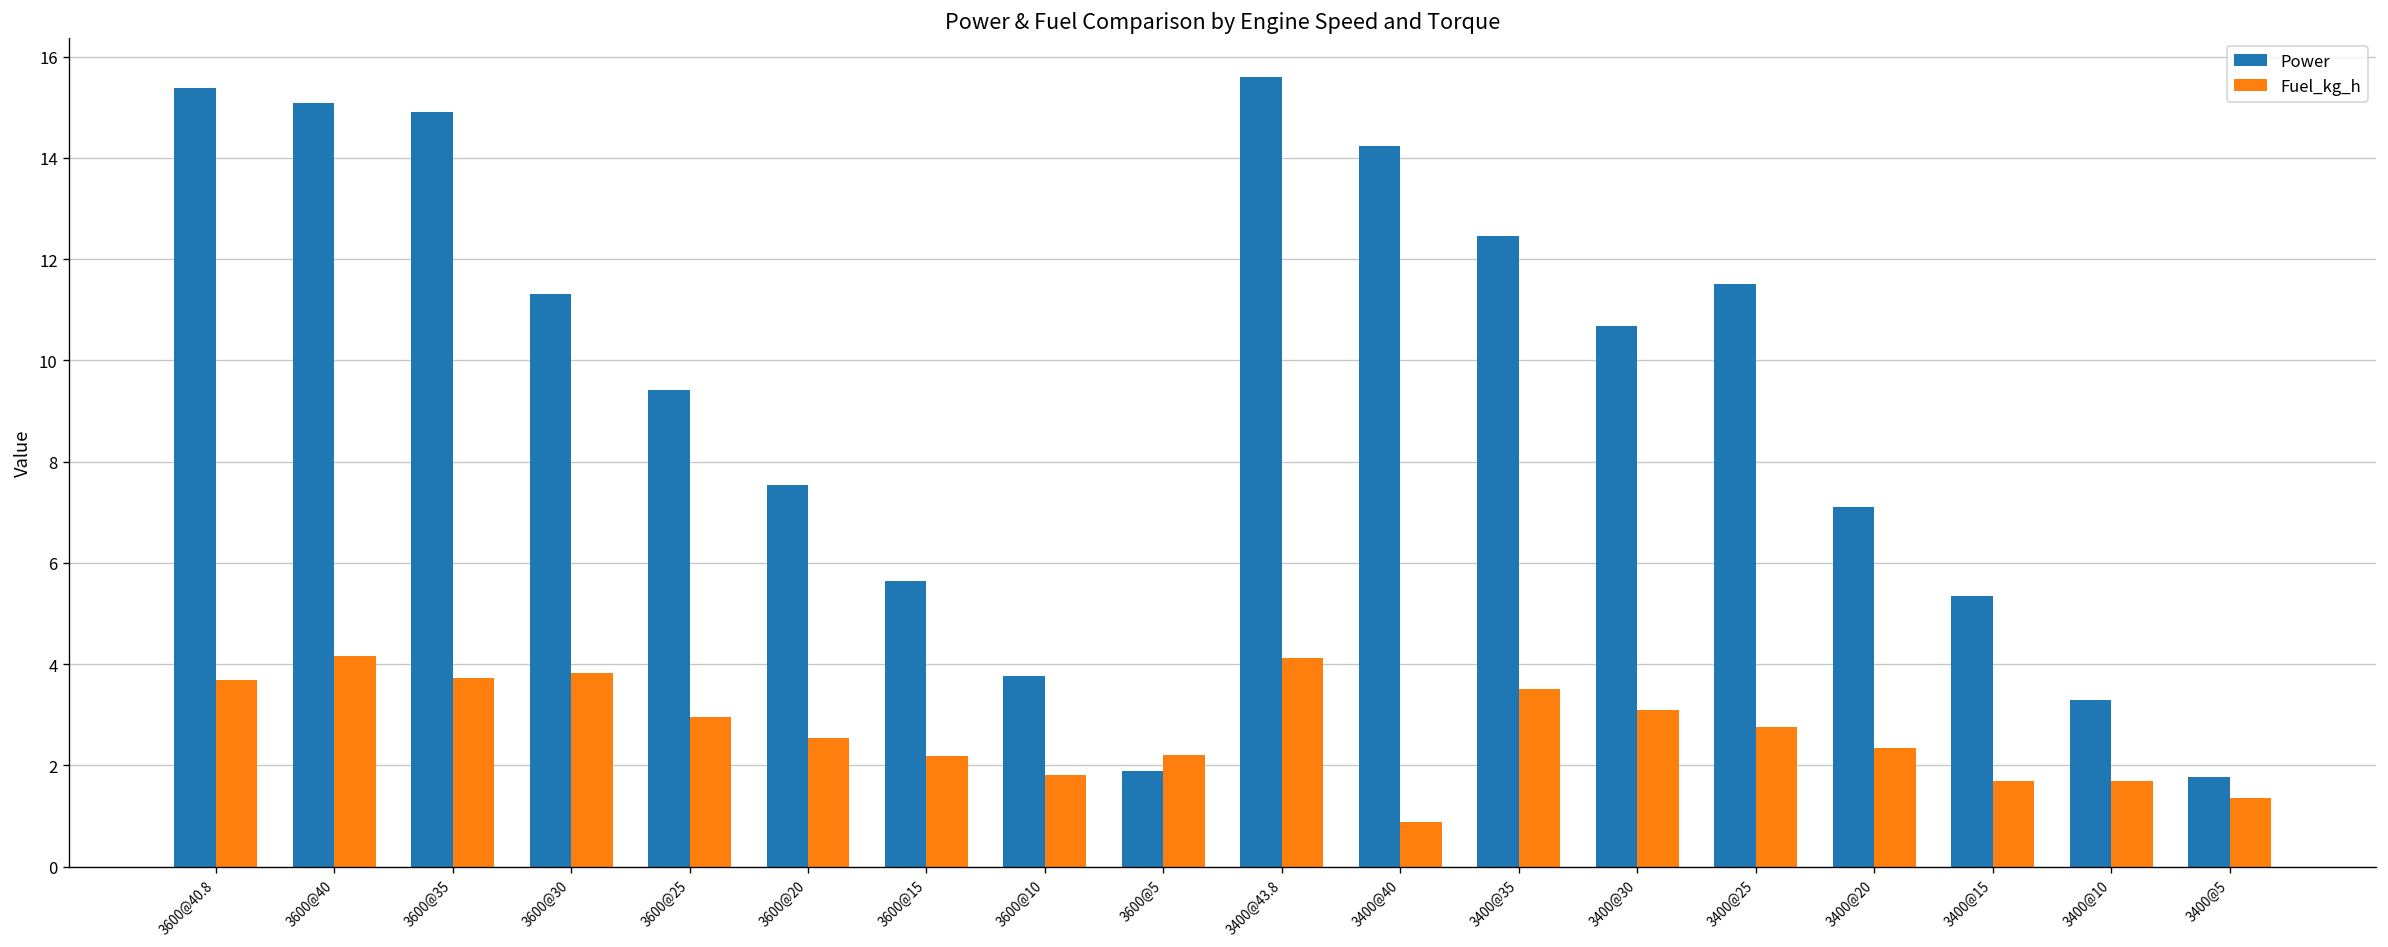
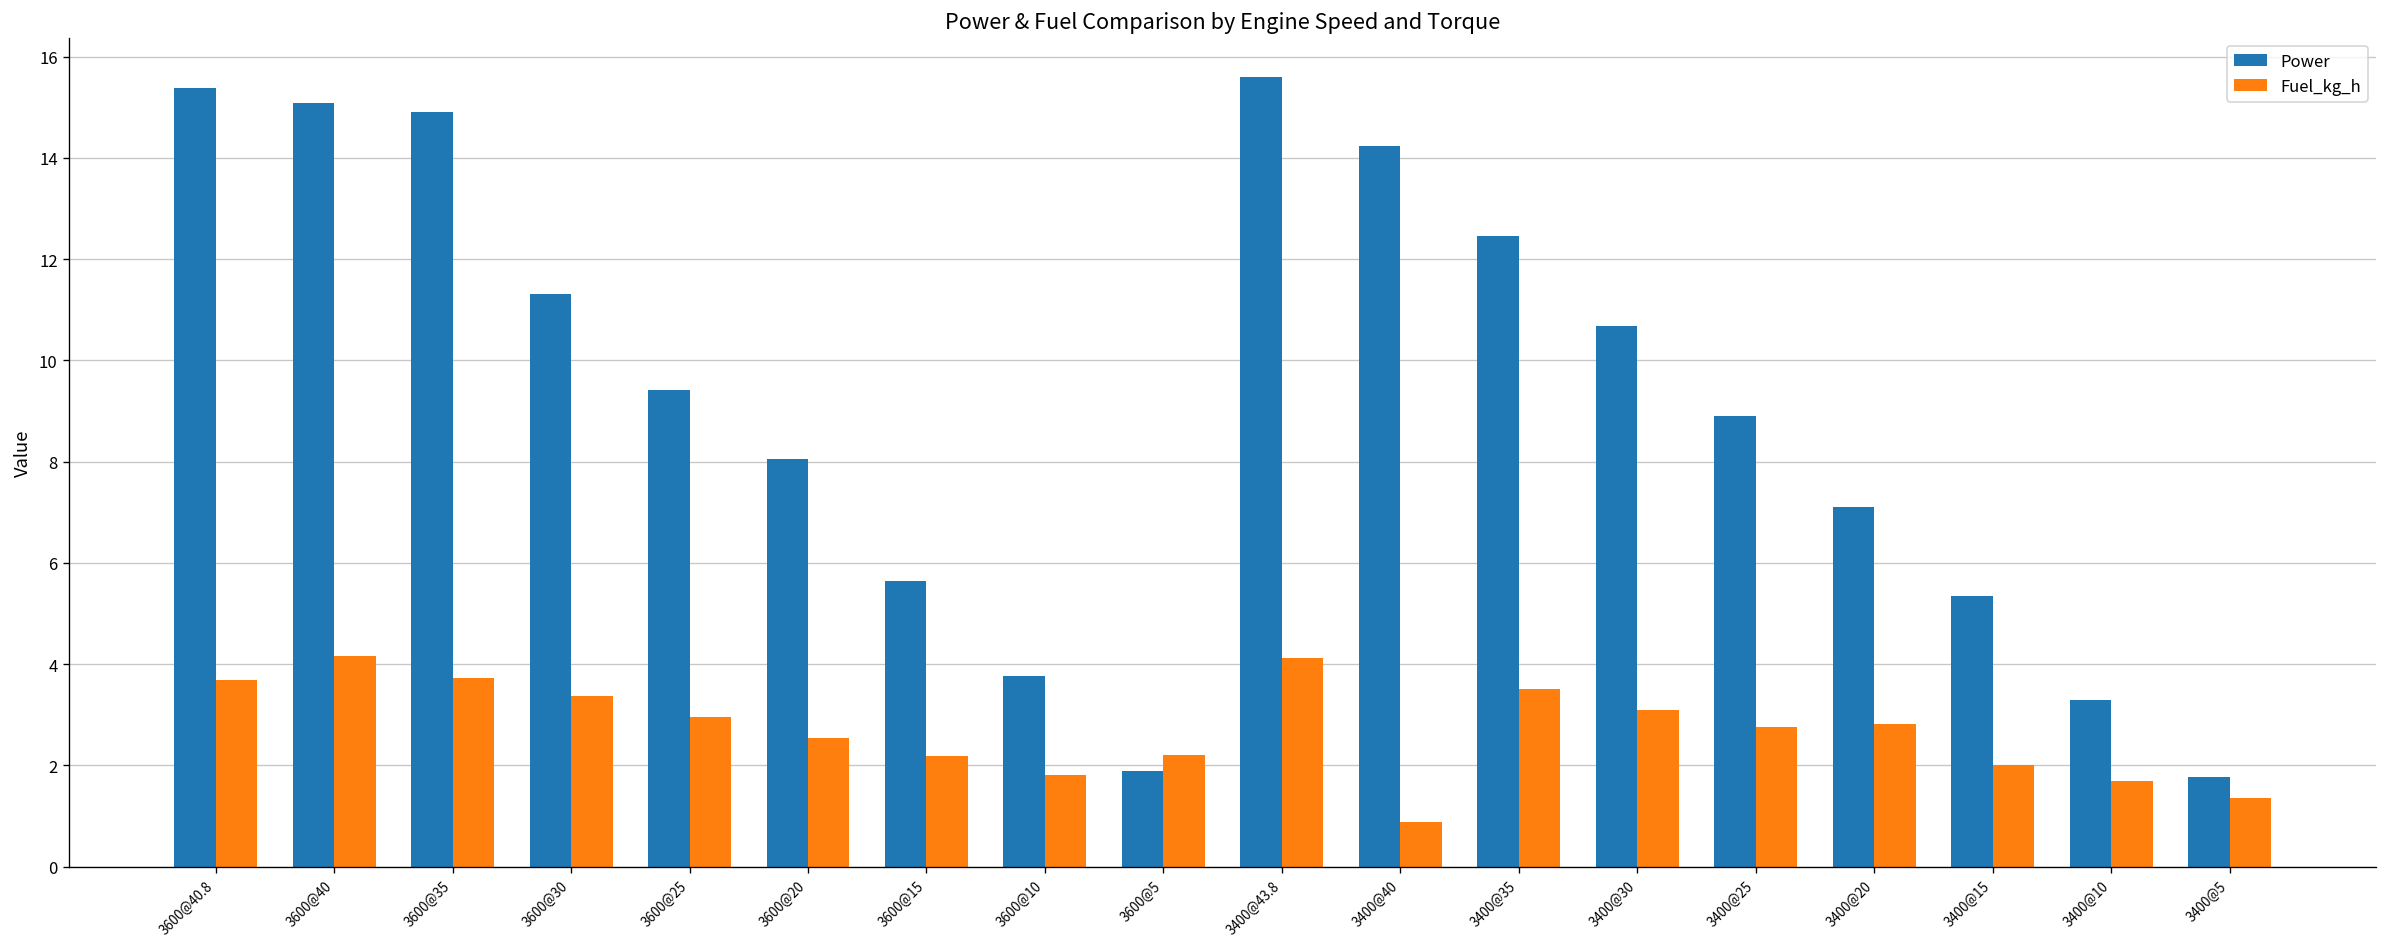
  {
    "Power": {
      "3600@40.8": 15.4,
      "3600@40": 15.1,
      "3600@35": 14.9,
      "3600@30": 11.3,
      "3600@25": 9.4,
-     "3600@20": 7.5,
+     "3600@20": 8.1,
      "3600@15": 5.7,
      "3600@10": 3.8,
      "3600@5": 1.9,
      "3400@43.8": 15.6,
      "3400@40": 14.2,
      "3400@35": 12.5,
      "3400@30": 10.7,
-     "3400@25": 11.5,
+     "3400@25": 8.9,
      "3400@20": 7.1,
      "3400@15": 5.3,
      "3400@10": 3.3,
      "3400@5": 1.8
    },
    "Fuel_kg_h": {
      "3600@40.8": 3.7,
      "3600@40": 4.2,
      "3600@35": 3.7,
-     "3600@30": 3.8,
+     "3600@30": 3.4,
      "3600@25": 3.0,
      "3600@20": 2.6,
      "3600@15": 2.2,
      "3600@10": 1.8,
      "3600@5": 2.2,
      "3400@43.8": 4.1,
      "3400@40": 0.9,
      "3400@35": 3.5,
      "3400@30": 3.1,
      "3400@25": 2.8,
-     "3400@20": 2.3,
-     "3400@15": 1.7,
+     "3400@20": 2.8,
+     "3400@15": 2.0,
      "3400@10": 1.7,
      "3400@5": 1.4
    }
  }
